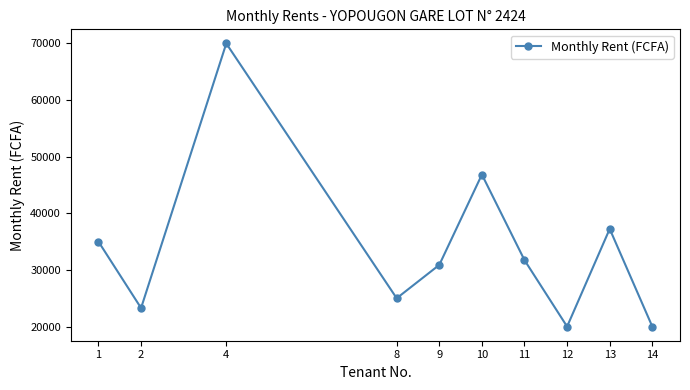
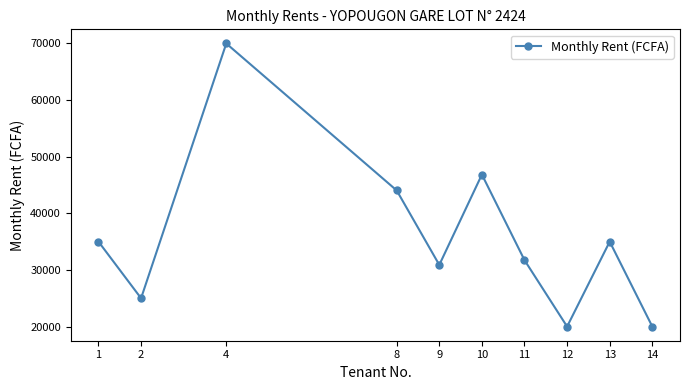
  {
    "1": 35000,
-   "2": 23000,
+   "2": 25000,
    "4": 70000,
-   "8": 25000,
+   "8": 44000,
    "9": 31000,
    "10": 47000,
    "11": 32000,
    "12": 20000,
-   "13": 37000,
+   "13": 35000,
    "14": 20000
  }
